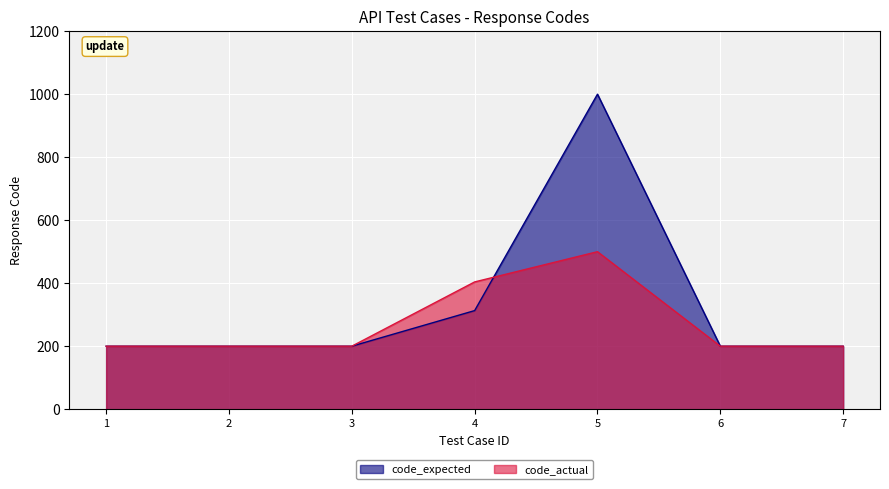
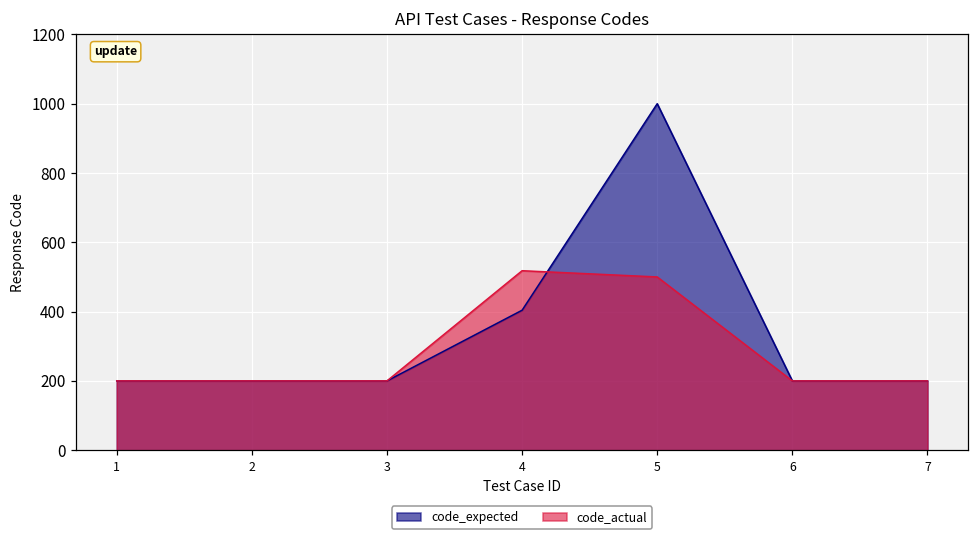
  {
    "code_expected": {
-     "4": 310,
+     "4": 400,
      "5": 1000
    },
    "code_actual": {
-     "4": 400,
+     "4": 520,
      "5": 500
    }
  }
